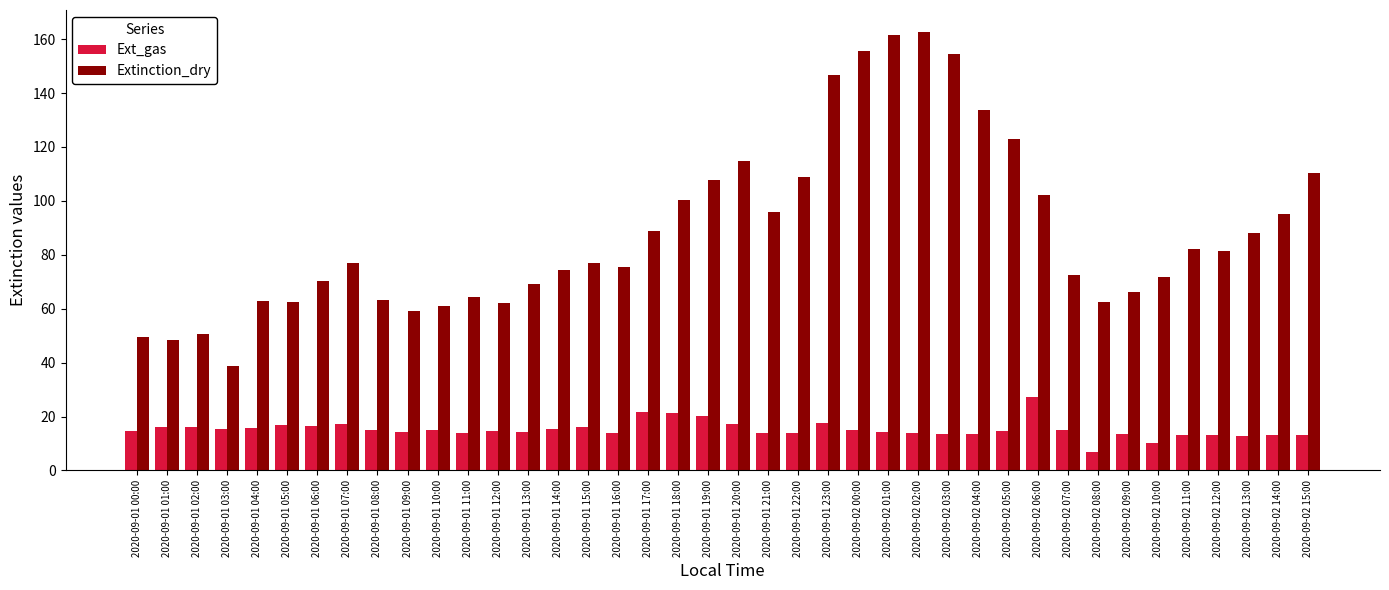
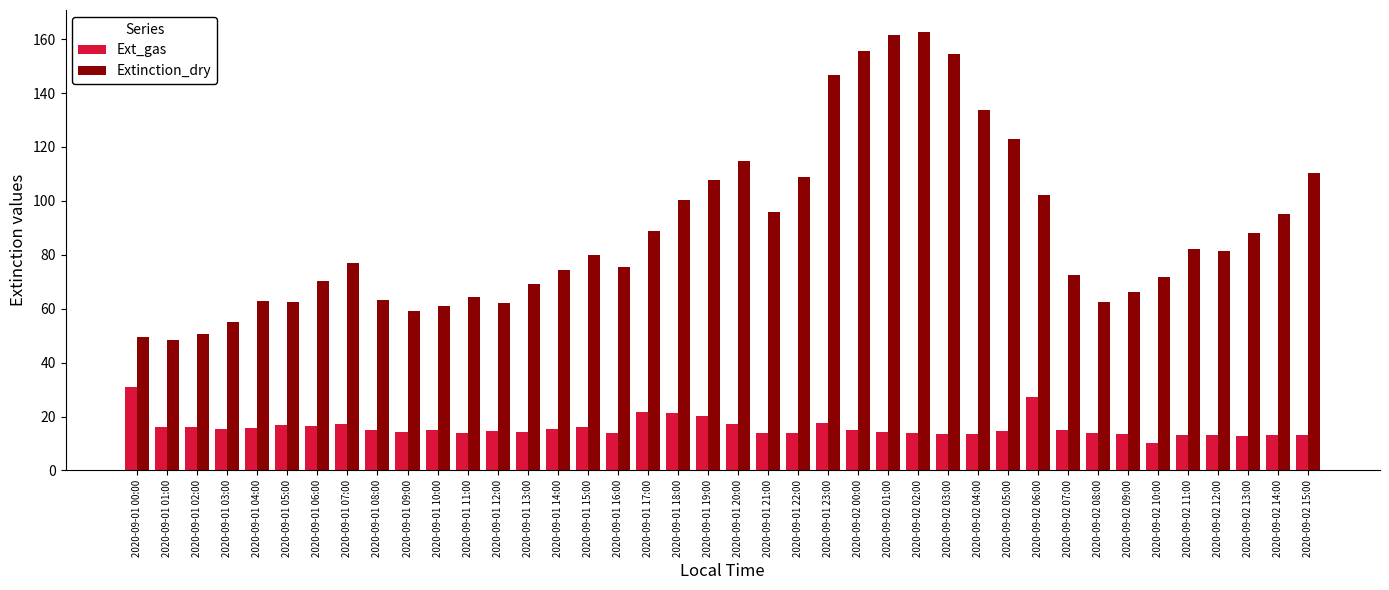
  {
    "Ext_gas": {
-     "2020-09-01 00:00": 15,
+     "2020-09-01 00:00": 31,
      "2020-09-01 01:00": 16,
      "2020-09-01 02:00": 16,
      "2020-09-01 03:00": 15,
      "2020-09-01 04:00": 16,
      "2020-09-01 05:00": 17,
      "2020-09-01 06:00": 16,
      "2020-09-01 07:00": 17,
      "2020-09-01 08:00": 15,
      "2020-09-01 09:00": 14,
      "2020-09-01 10:00": 15,
      "2020-09-01 11:00": 14,
      "2020-09-01 12:00": 15,
      "2020-09-01 13:00": 14,
      "2020-09-01 14:00": 15,
      "2020-09-01 15:00": 16,
      "2020-09-01 16:00": 14,
      "2020-09-01 17:00": 22,
      "2020-09-01 18:00": 21,
      "2020-09-01 19:00": 20,
      "2020-09-01 20:00": 17,
      "2020-09-01 21:00": 14,
      "2020-09-01 22:00": 14,
      "2020-09-01 23:00": 18,
      "2020-09-02 00:00": 15,
      "2020-09-02 01:00": 14,
      "2020-09-02 02:00": 14,
      "2020-09-02 03:00": 14,
      "2020-09-02 04:00": 14,
      "2020-09-02 05:00": 15,
      "2020-09-02 06:00": 27,
      "2020-09-02 07:00": 15,
-     "2020-09-02 08:00": 7,
+     "2020-09-02 08:00": 14,
      "2020-09-02 09:00": 13,
      "2020-09-02 10:00": 10,
      "2020-09-02 11:00": 13,
      "2020-09-02 12:00": 13,
      "2020-09-02 13:00": 13,
      "2020-09-02 14:00": 13,
      "2020-09-02 15:00": 13
    },
    "Extinction_dry": {
      "2020-09-01 00:00": 49,
      "2020-09-01 01:00": 48,
      "2020-09-01 02:00": 50,
-     "2020-09-01 03:00": 39,
+     "2020-09-01 03:00": 55,
      "2020-09-01 04:00": 63,
      "2020-09-01 05:00": 62,
      "2020-09-01 06:00": 70,
      "2020-09-01 07:00": 77,
      "2020-09-01 08:00": 63,
      "2020-09-01 09:00": 59,
      "2020-09-01 10:00": 61,
      "2020-09-01 11:00": 64,
      "2020-09-01 12:00": 62,
      "2020-09-01 13:00": 69,
      "2020-09-01 14:00": 74,
-     "2020-09-01 15:00": 77,
+     "2020-09-01 15:00": 80,
      "2020-09-01 16:00": 76,
      "2020-09-01 17:00": 89,
      "2020-09-01 18:00": 100,
      "2020-09-01 19:00": 108,
      "2020-09-01 20:00": 115,
      "2020-09-01 21:00": 96,
      "2020-09-01 22:00": 109,
      "2020-09-01 23:00": 147,
      "2020-09-02 00:00": 156,
      "2020-09-02 01:00": 161,
      "2020-09-02 02:00": 163,
      "2020-09-02 03:00": 154,
      "2020-09-02 04:00": 134,
      "2020-09-02 05:00": 123,
      "2020-09-02 06:00": 102,
      "2020-09-02 07:00": 73,
      "2020-09-02 08:00": 63,
      "2020-09-02 09:00": 66,
      "2020-09-02 10:00": 72,
      "2020-09-02 11:00": 82,
      "2020-09-02 12:00": 82,
      "2020-09-02 13:00": 88,
      "2020-09-02 14:00": 95,
      "2020-09-02 15:00": 110
    }
  }
